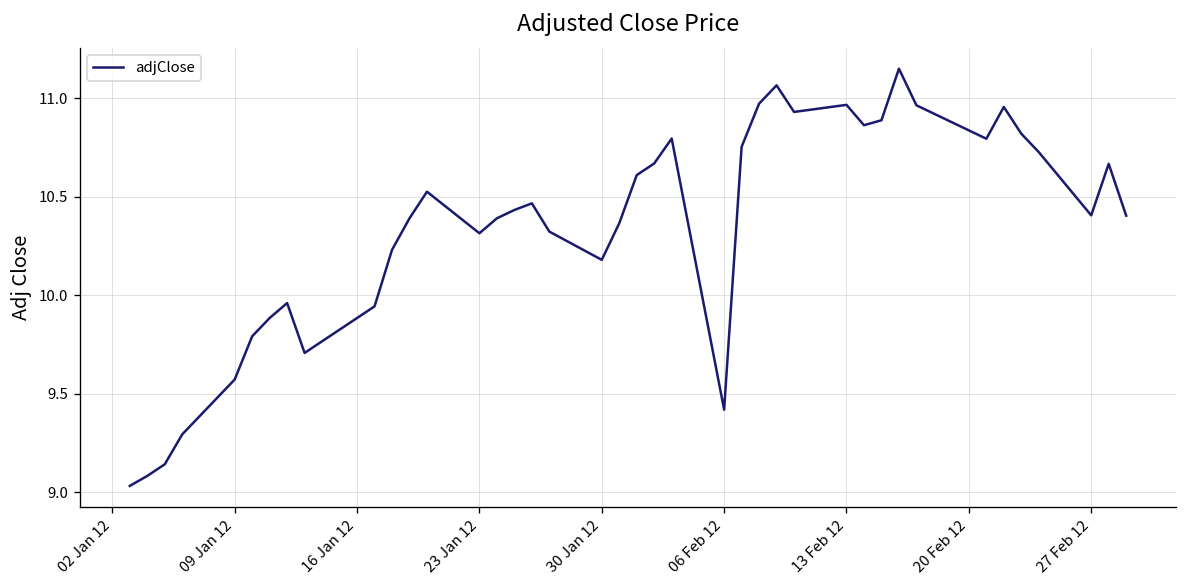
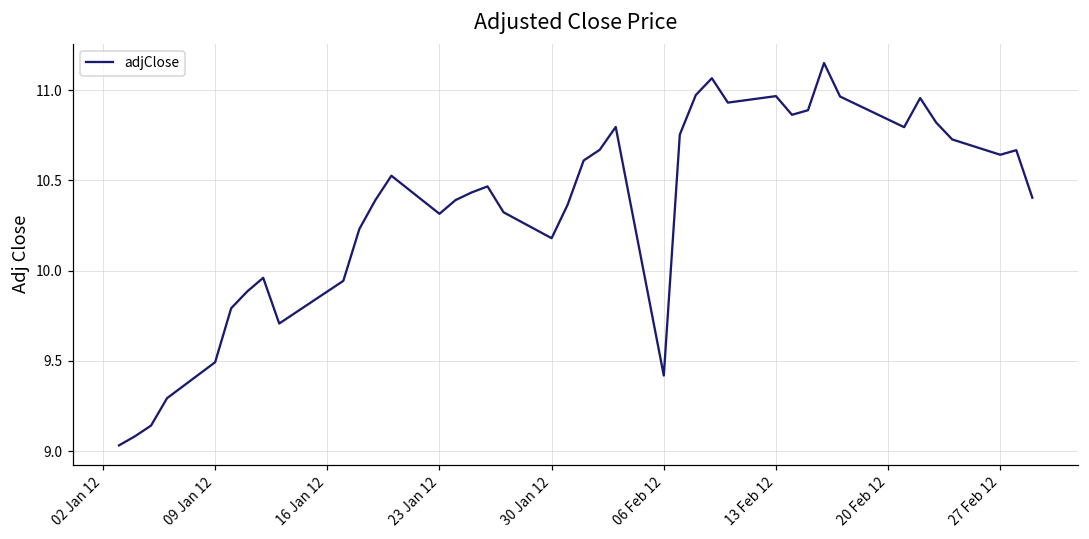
  {
-   "09 Jan 12": 9.57,
+   "09 Jan 12": 9.49,
    "23 Jan 12": 10.31,
    "30 Jan 12": 10.18,
    "06 Feb 12": 9.42,
    "13 Feb 12": 10.97,
-   "27 Feb 12": 10.41
+   "27 Feb 12": 10.64
  }
